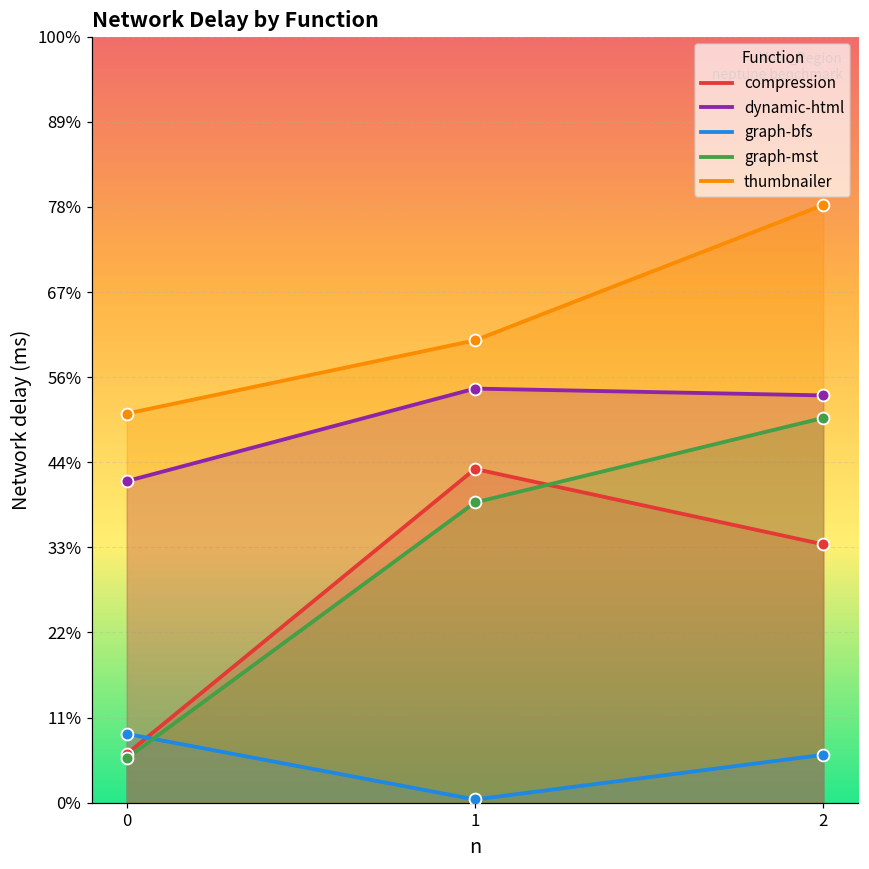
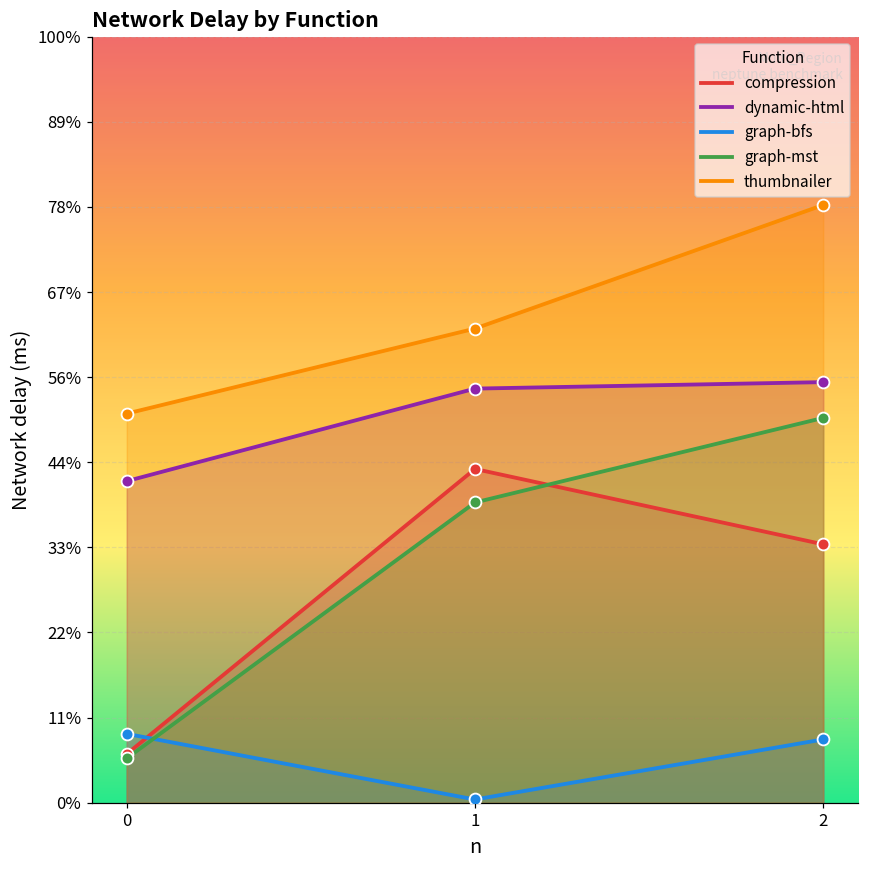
  {
    "compression": {
      "0": "6%",
      "1": "44%",
      "2": "34%"
    },
    "dynamic-html": {
      "0": "42%",
      "1": "54%",
-     "2": "53%"
+     "2": "55%"
    },
    "graph-bfs": {
      "0": "9%",
      "1": "0%",
-     "2": "6%"
+     "2": "8%"
    },
    "graph-mst": {
      "0": "6%",
      "1": "39%",
      "2": "50%"
    },
    "thumbnailer": {
      "0": "51%",
-     "1": "60%",
+     "1": "62%",
      "2": "78%"
    }
  }
